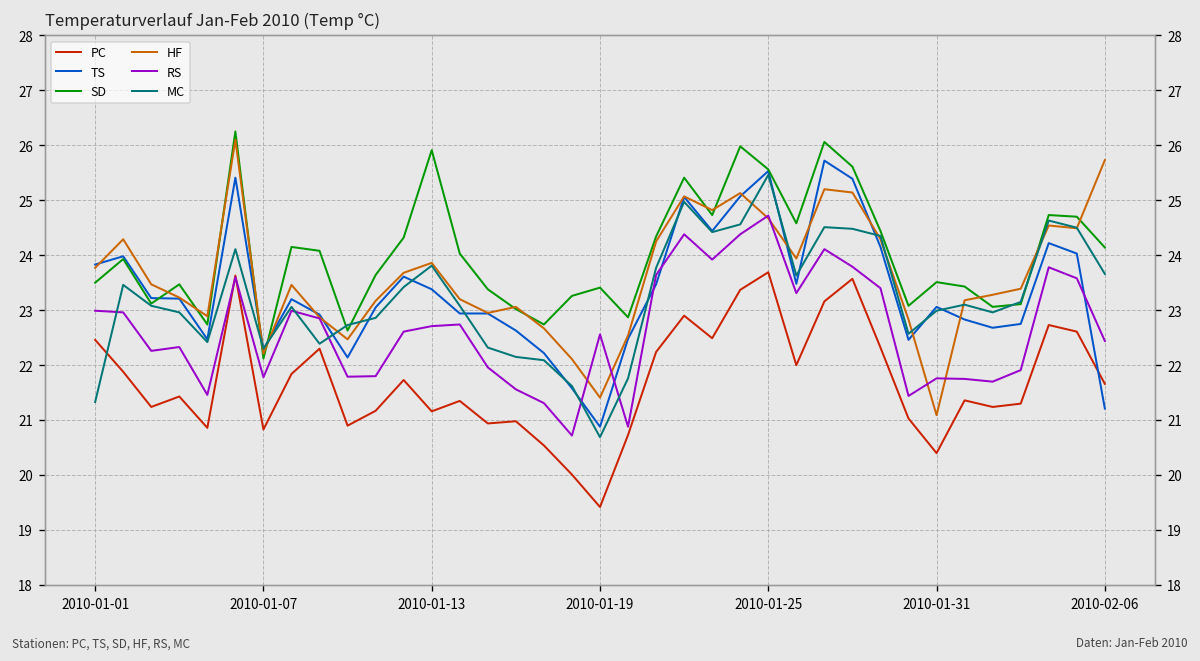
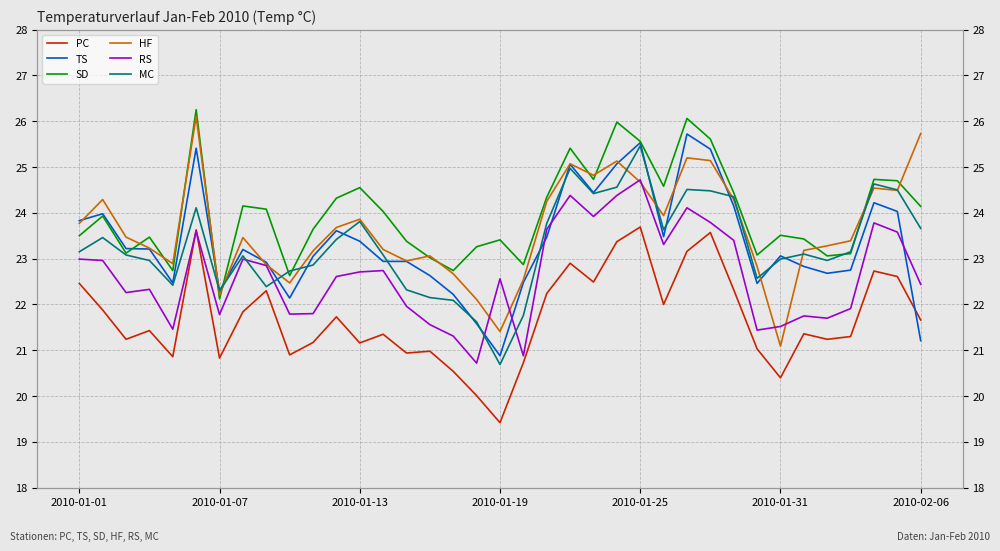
  {
    "PC": {
      "2010-01-01": 22.5,
      "2010-01-07": 20.8,
      "2010-01-13": 21.2,
      "2010-01-19": 19.4,
      "2010-01-25": 23.7,
      "2010-01-31": 20.4,
      "2010-02-06": 21.7
    },
    "TS": {
      "2010-01-01": 23.8,
      "2010-01-13": 23.4,
      "2010-01-19": 20.9,
      "2010-01-31": 23.1,
      "2010-02-06": 21.2
    },
    "SD": {
      "2010-01-01": 23.5,
      "2010-01-07": 22.1,
-     "2010-01-13": 25.9,
+     "2010-01-13": 24.6,
      "2010-01-19": 23.4,
      "2010-01-31": 23.5,
      "2010-02-06": 24.1
    },
    "HF": {
      "2010-01-01": 23.8,
      "2010-01-07": 22.2,
      "2010-01-19": 21.4,
      "2010-01-31": 21.1,
      "2010-02-06": 25.7
    },
    "RS": {
      "2010-01-01": 23.0,
      "2010-01-07": 21.8,
      "2010-01-13": 22.7,
      "2010-01-19": 22.6,
-     "2010-01-31": 21.8,
+     "2010-01-31": 21.5,
      "2010-02-06": 22.4
    },
    "MC": {
-     "2010-01-01": 21.3,
+     "2010-01-01": 23.2,
      "2010-01-19": 20.7,
      "2010-01-25": 25.5,
      "2010-01-31": 23.0,
      "2010-02-06": 23.7
    }
  }
